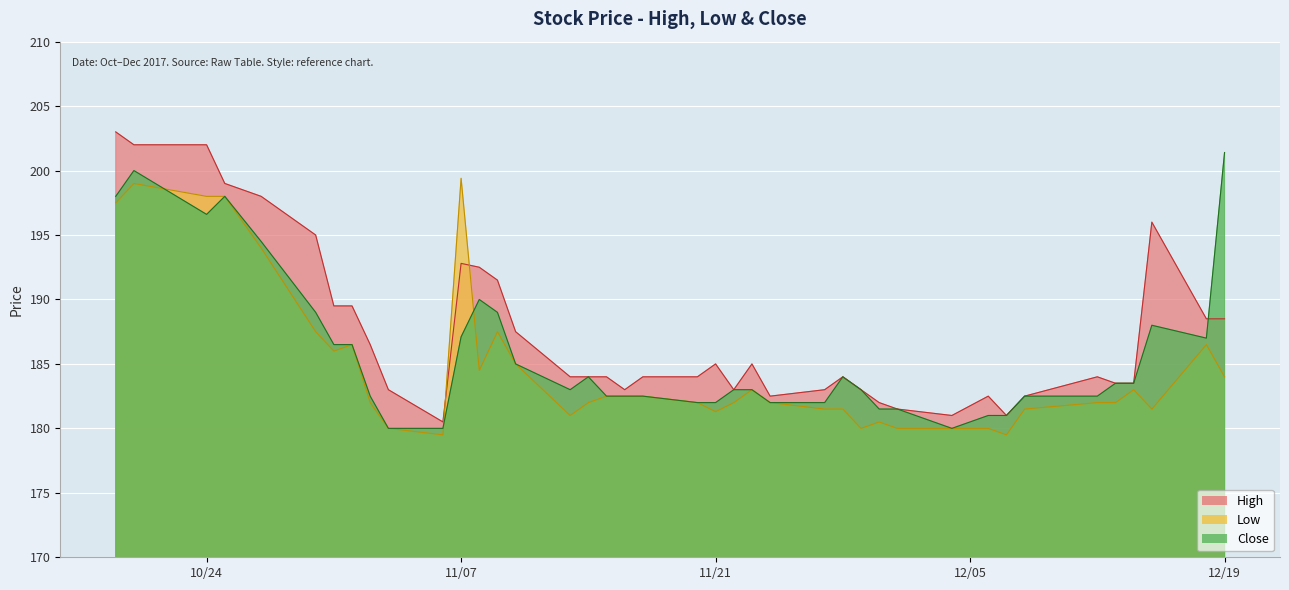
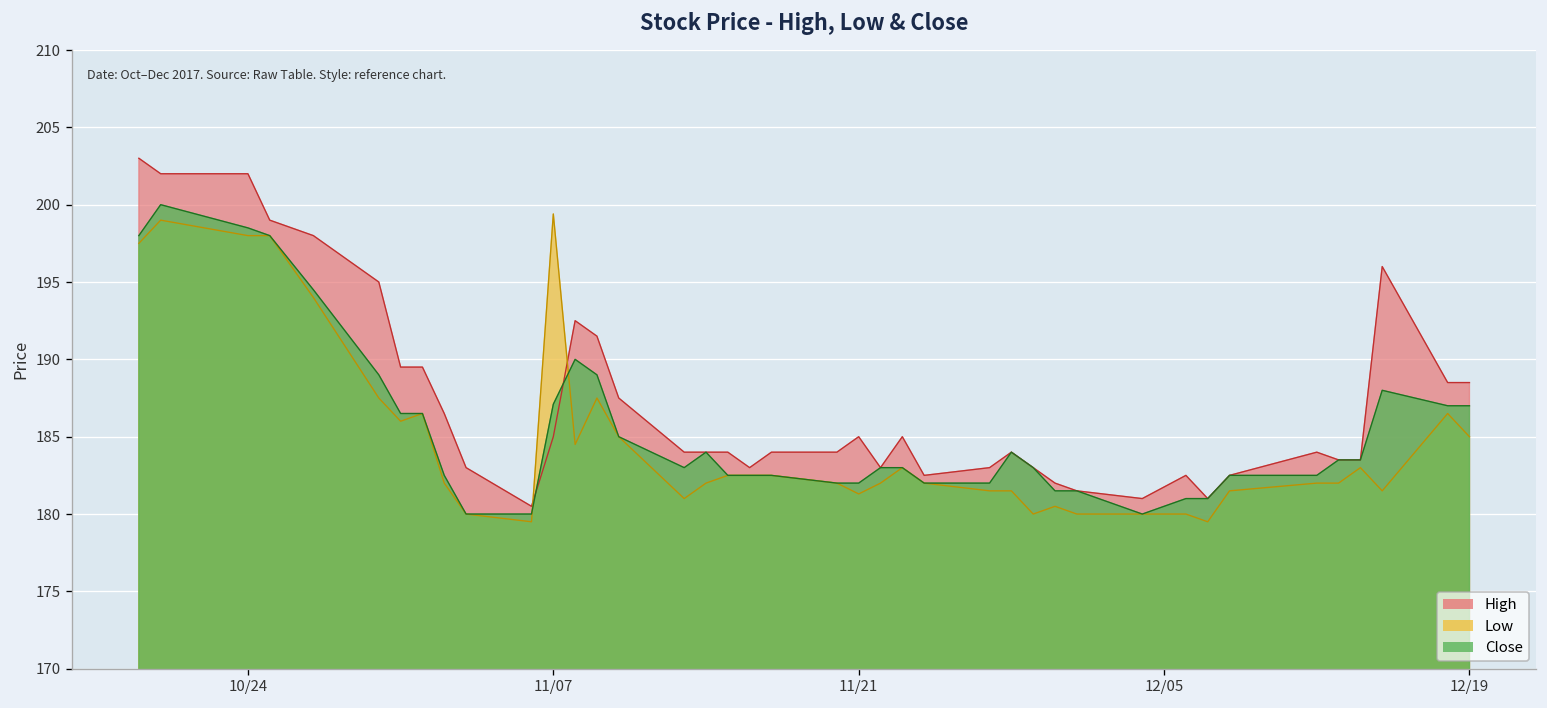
  {
    "High": {
      "10/24": 202.0,
-     "11/07": 192.8,
+     "11/07": 185.0,
      "11/21": 185.0,
      "12/19": 188.5
    },
    "Low": {
      "10/24": 198,
      "11/07": 199.4,
      "11/21": 181.3,
-     "12/19": 184
+     "12/19": 185
    },
    "Close": {
-     "10/24": 196.6,
+     "10/24": 198.5,
      "11/07": 187.1,
      "11/21": 182.0,
-     "12/19": 201.4
+     "12/19": 187.0
    }
  }
